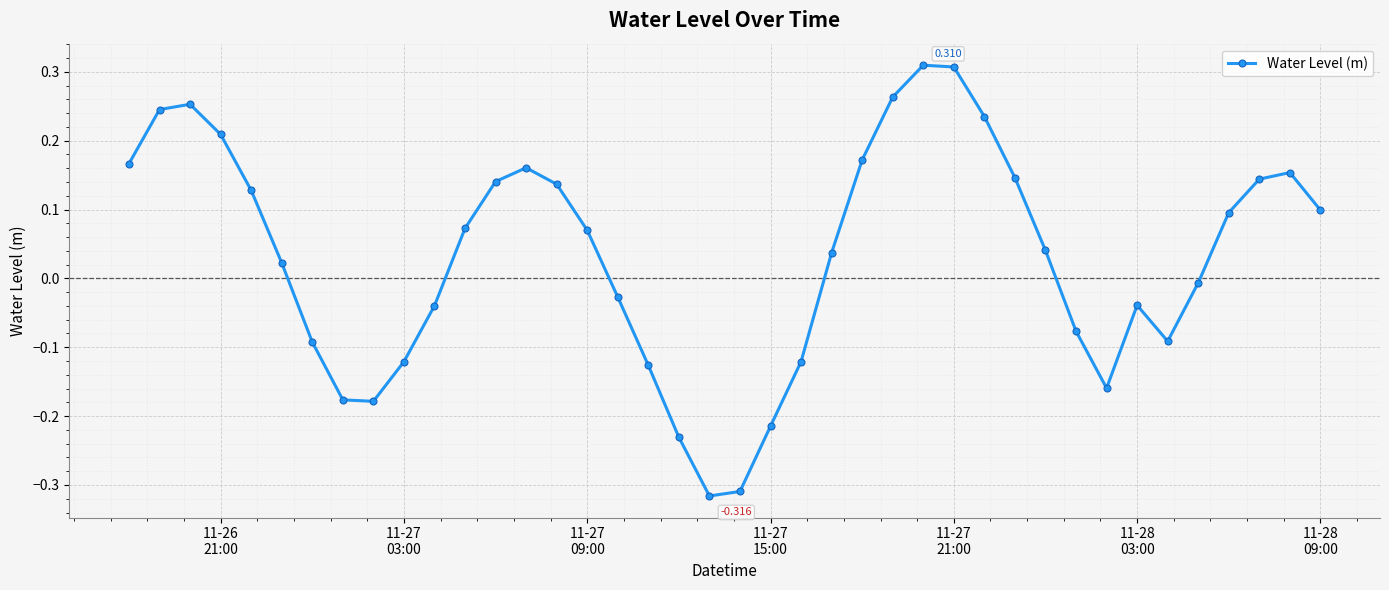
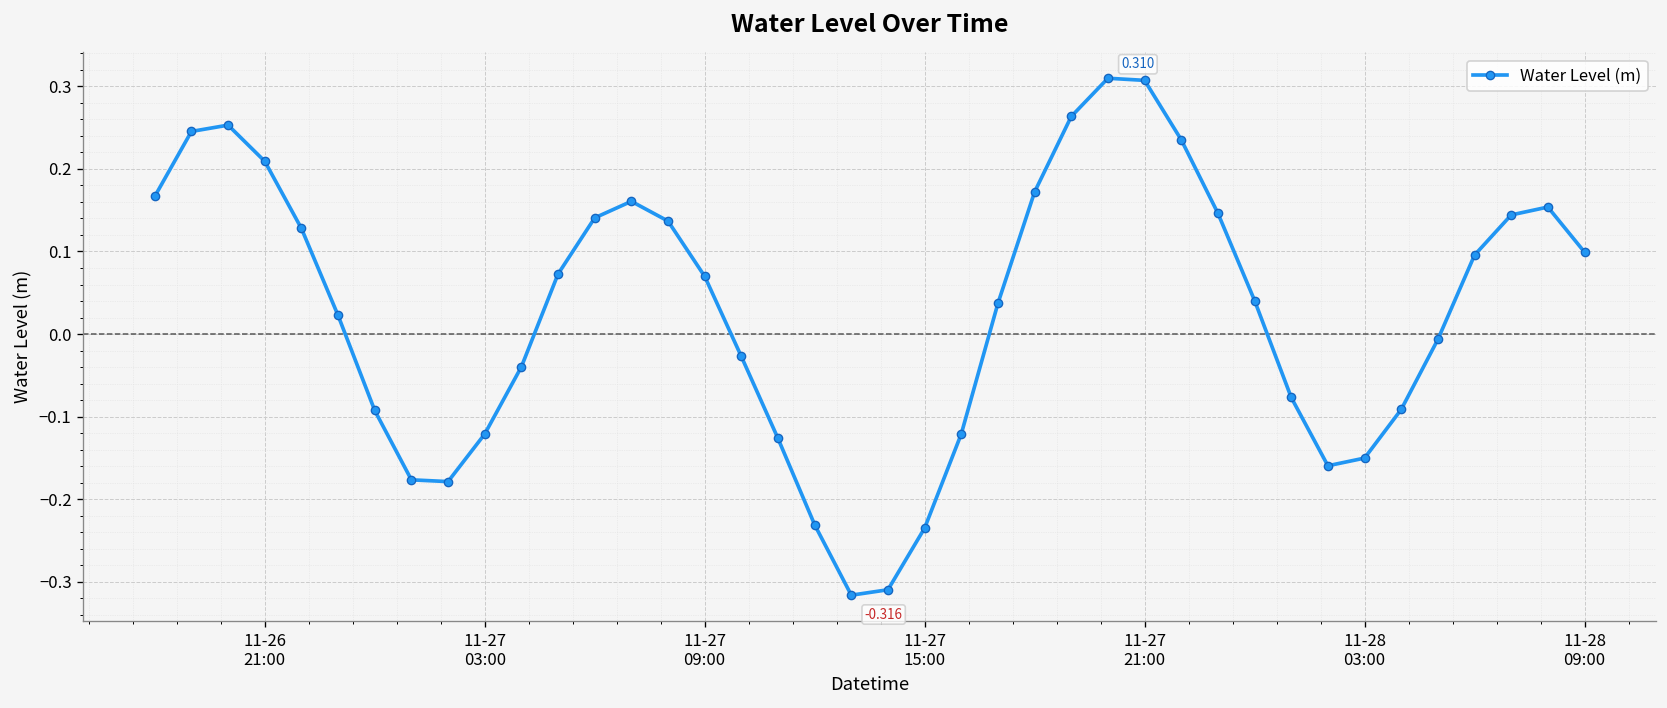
  {
    "11-26 21:00": 0.21,
    "11-27 03:00": -0.12,
    "11-27 09:00": 0.07,
-   "11-27 15:00": -0.21,
-   "11-28 03:00": -0.04,
+   "11-27 15:00": -0.23,
+   "11-28 03:00": -0.15,
    "11-28 09:00": 0.10
  }
